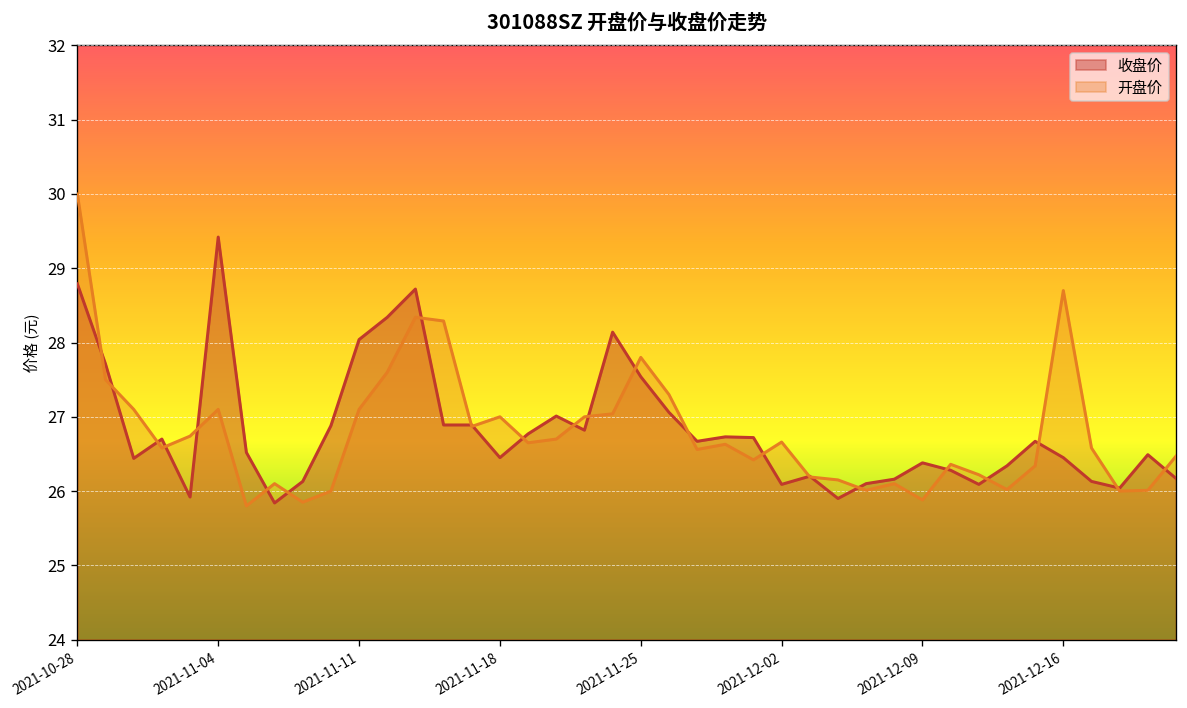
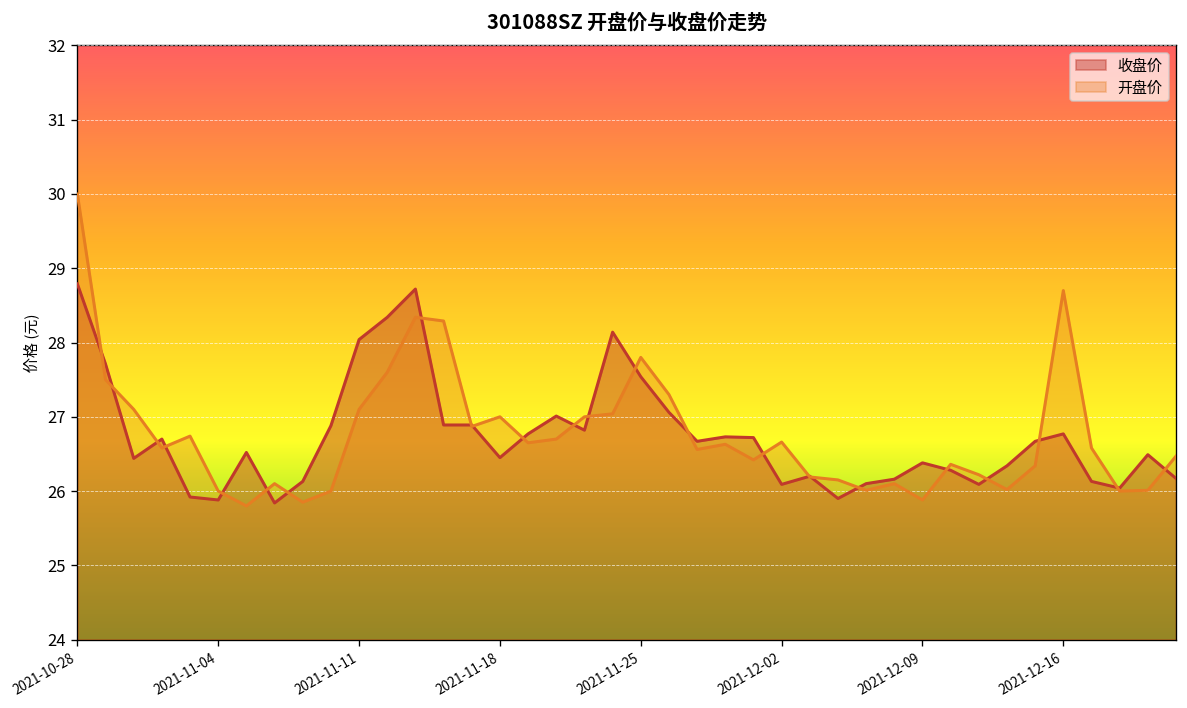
  {
    "收盘价": {
      "2021-10-28": 28.8,
-     "2021-11-04": 29.4,
+     "2021-11-04": 25.9,
      "2021-11-11": 28.0,
      "2021-11-18": 26.5,
      "2021-11-25": 27.5,
      "2021-12-02": 26.1,
      "2021-12-09": 26.4,
-     "2021-12-16": 26.5
+     "2021-12-16": 26.8
    },
    "开盘价": {
      "2021-10-28": 30.0,
-     "2021-11-04": 27.1,
+     "2021-11-04": 26.0,
      "2021-11-11": 27.1,
      "2021-11-18": 27.0,
      "2021-11-25": 27.8,
      "2021-12-02": 26.7,
      "2021-12-09": 25.9,
      "2021-12-16": 28.7
    }
  }
